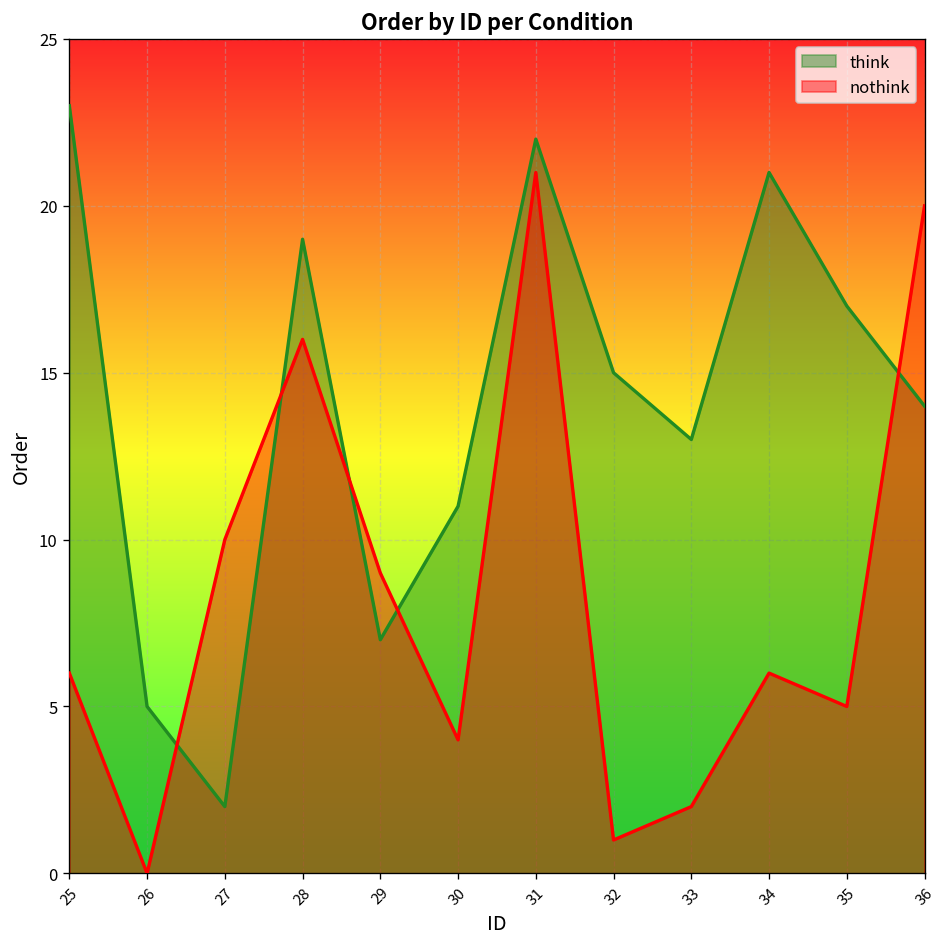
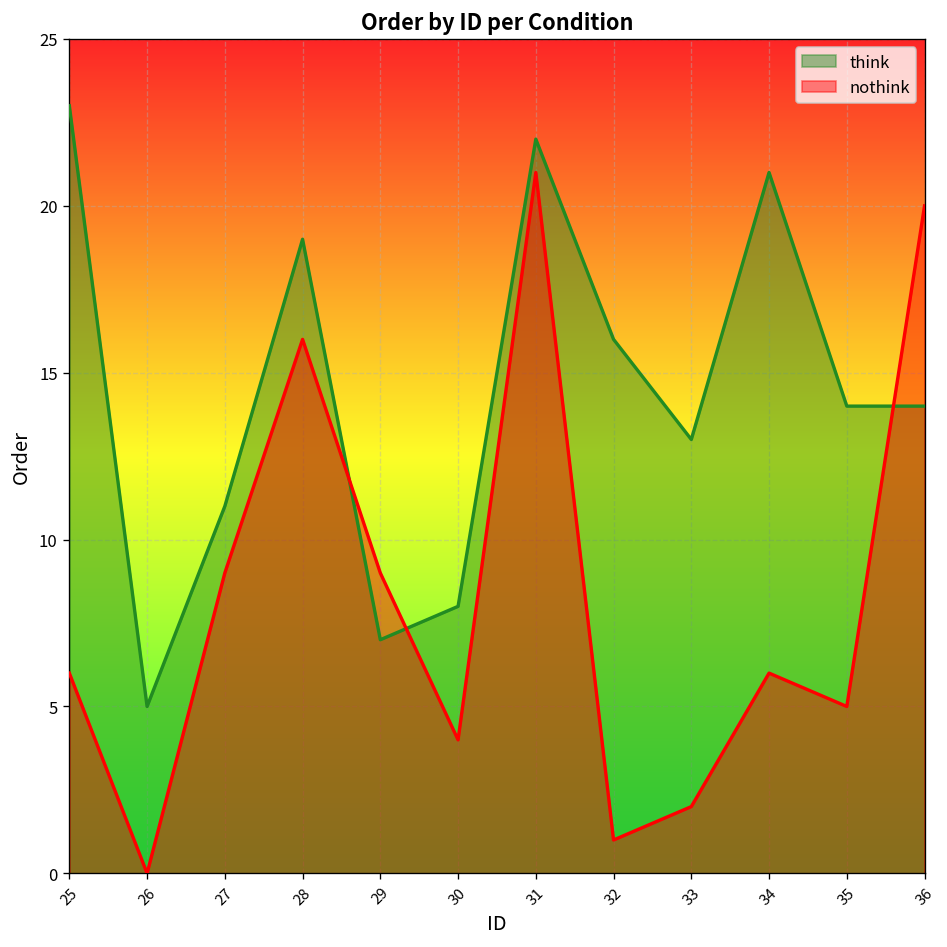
  {
    "think": {
      "25": 23,
      "26": 5,
-     "27": 2,
+     "27": 11,
      "28": 19,
      "29": 7,
-     "30": 11,
+     "30": 8,
      "31": 22,
-     "32": 15,
+     "32": 16,
      "33": 13,
      "34": 21,
-     "35": 17,
+     "35": 14,
      "36": 14
    },
    "nothink": {
      "25": 6,
      "26": 0,
-     "27": 10,
+     "27": 9,
      "28": 16,
      "29": 9,
      "30": 4,
      "31": 21,
      "32": 1,
      "33": 2,
      "34": 6,
      "35": 5,
      "36": 20
    }
  }
